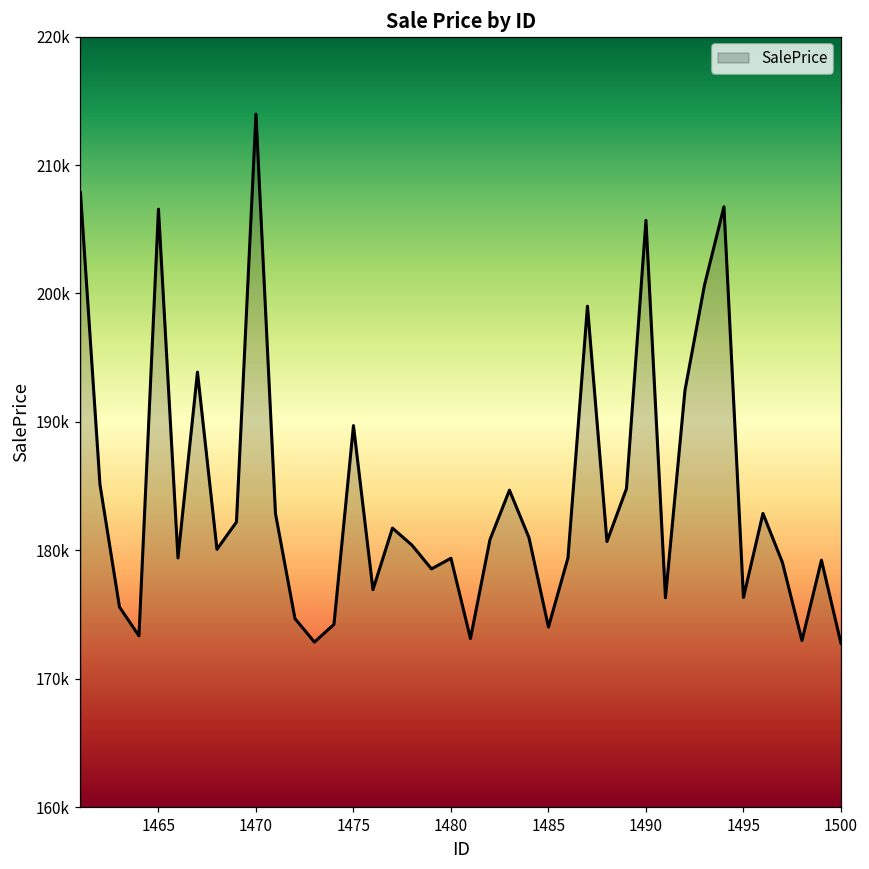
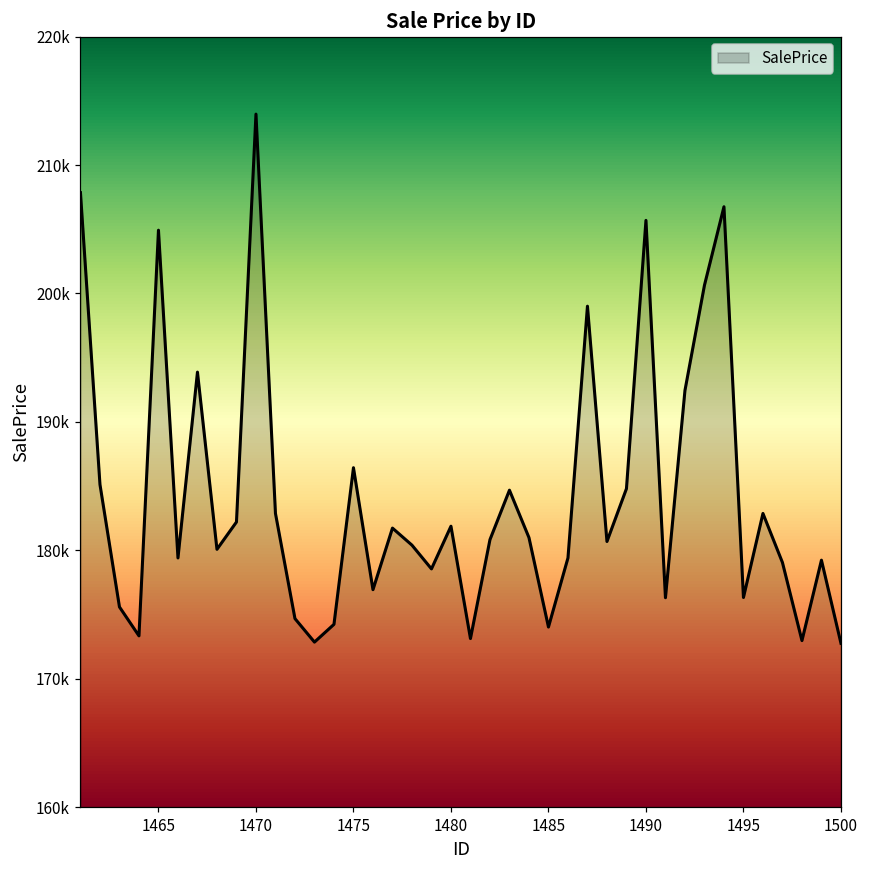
  {
-   "1465": 206600,
+   "1465": 204900,
    "1470": 214000,
-   "1475": 189700,
-   "1480": 179400,
+   "1475": 186400,
+   "1480": 181900,
    "1485": 174000,
    "1490": 205700,
    "1495": 176300,
    "1500": 172800
  }
